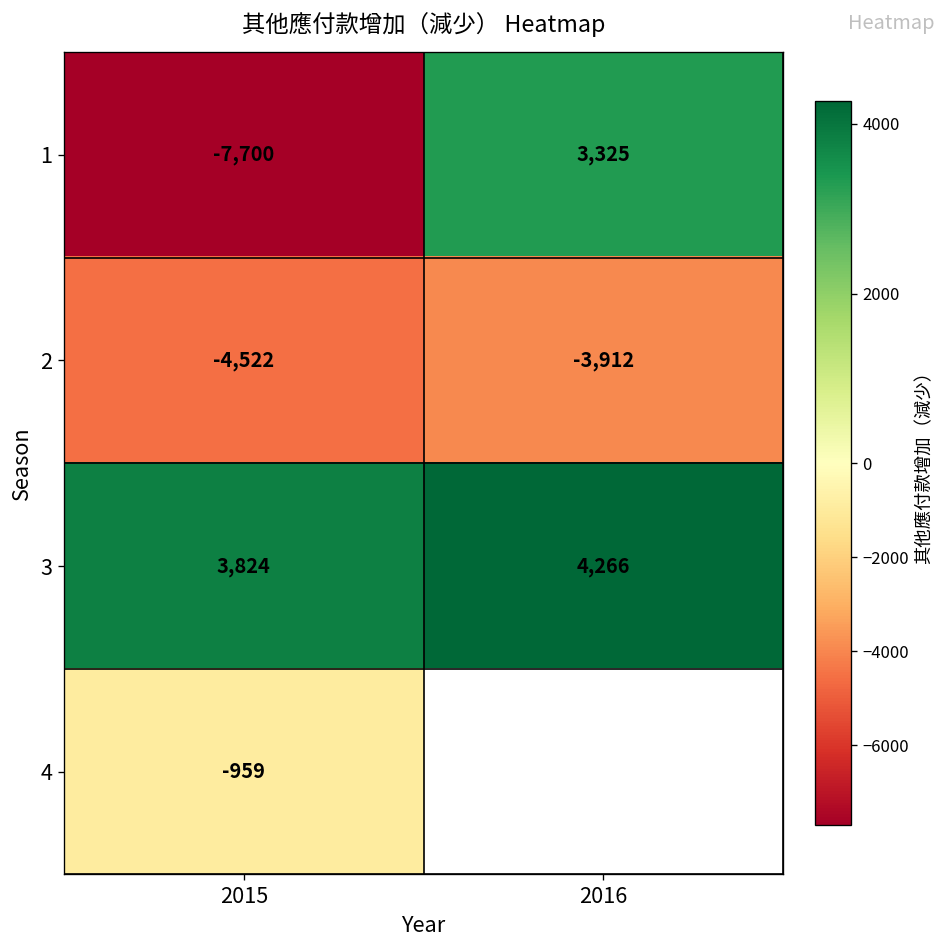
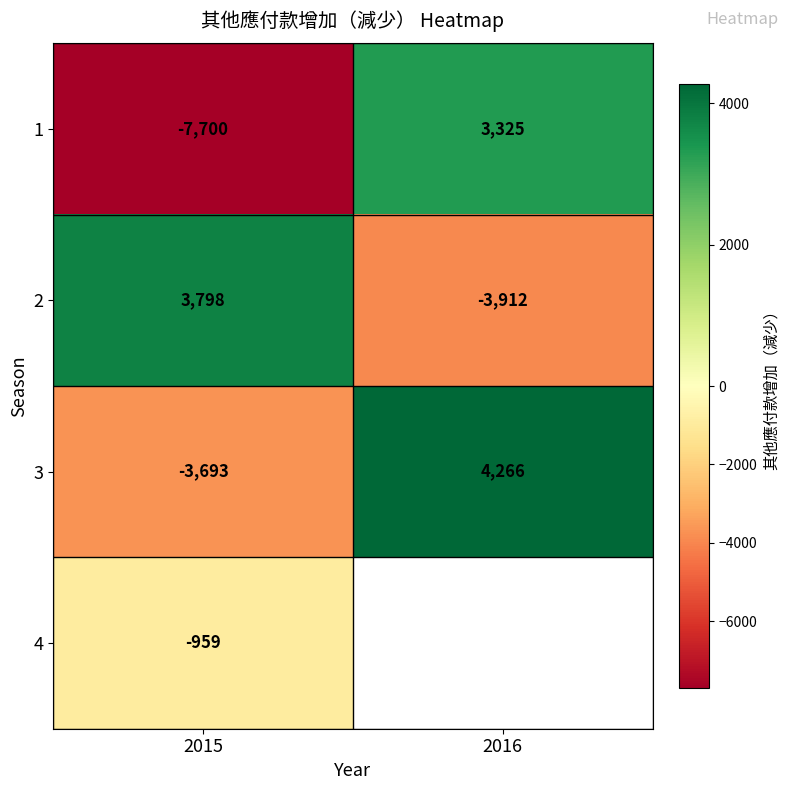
  {
    "1": {
      "2015": "-7,700",
      "2016": "3,325"
    },
    "2": {
-     "2015": "-4,522",
+     "2015": "3,798",
      "2016": "-3,912"
    },
    "3": {
-     "2015": "3,824",
+     "2015": "-3,693",
      "2016": "4,266"
    },
    "4": {
      "2015": "-959"
    }
  }
